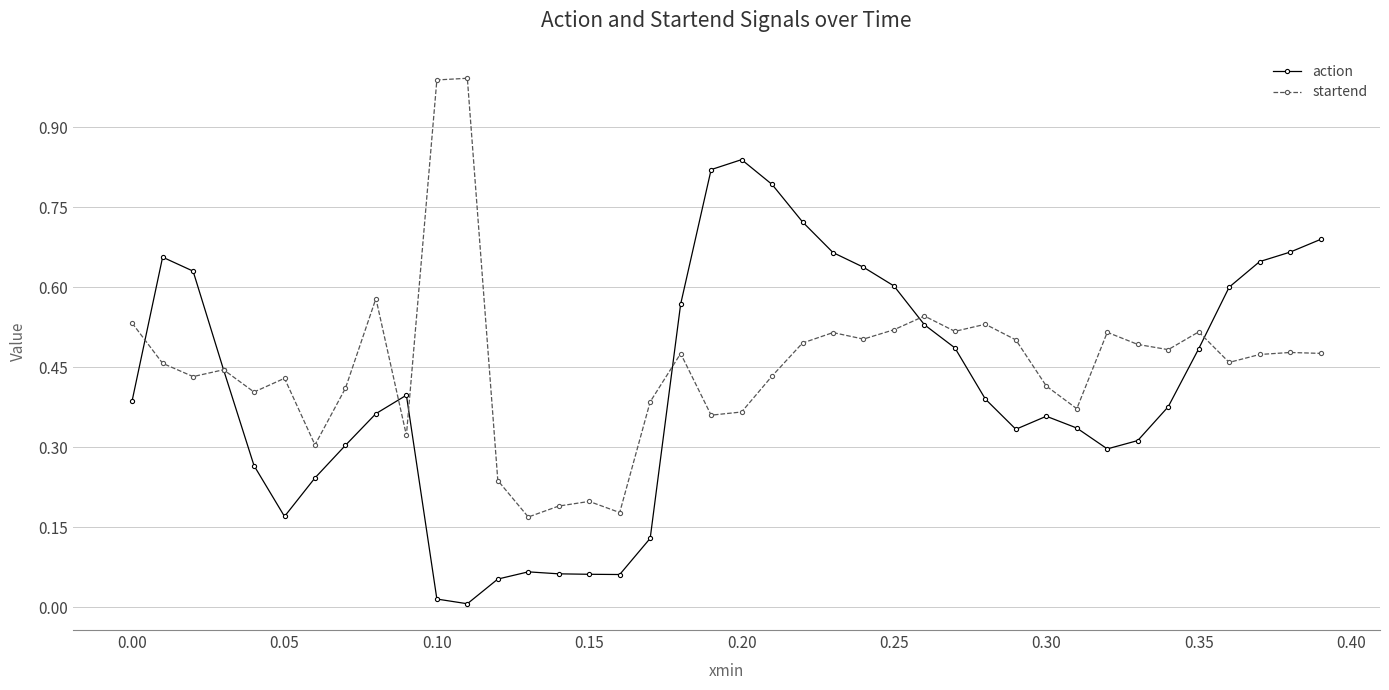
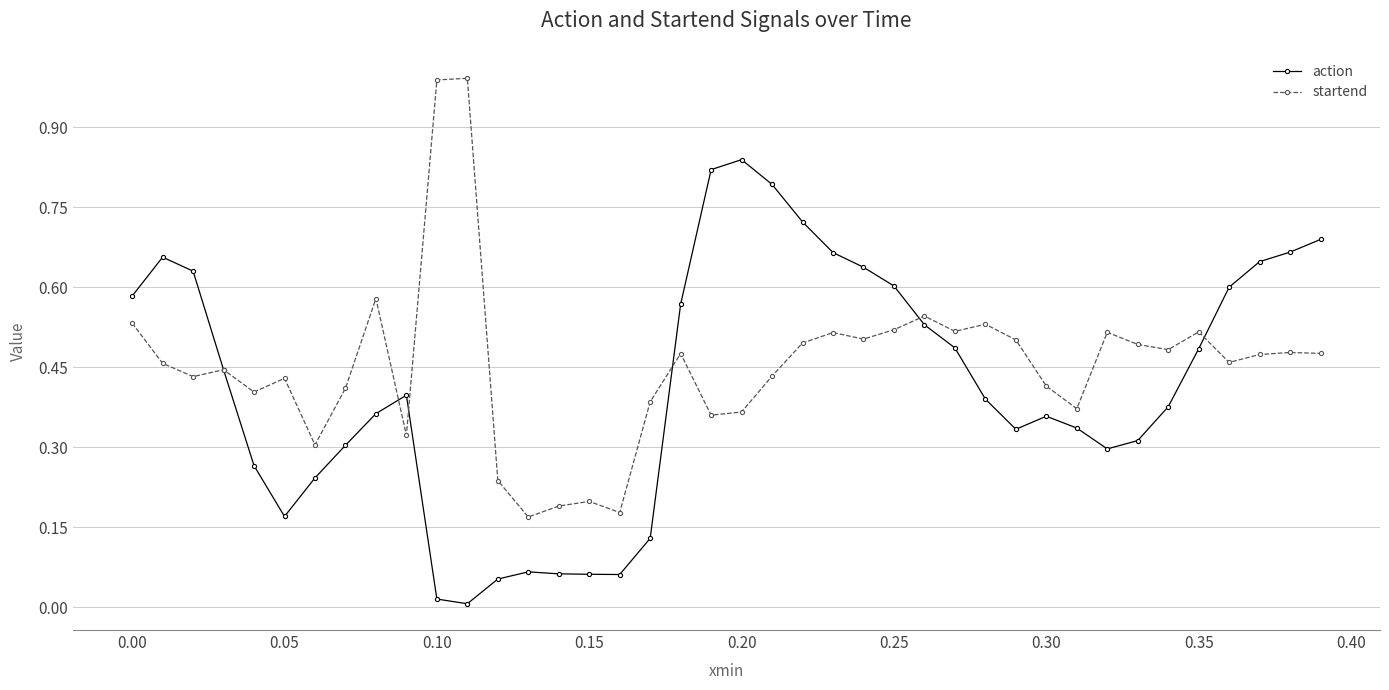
  {
    "action": {
-     "0.00": 0.39,
+     "0.00": 0.58,
      "0.05": 0.17,
      "0.10": 0.02,
      "0.15": 0.06,
      "0.20": 0.84,
      "0.25": 0.60,
      "0.30": 0.36,
      "0.35": 0.48
    },
    "startend": {
      "0.00": 0.53,
      "0.05": 0.43,
      "0.10": 0.99,
      "0.15": 0.20,
      "0.20": 0.37,
      "0.25": 0.52,
      "0.30": 0.41,
      "0.35": 0.52
    }
  }
